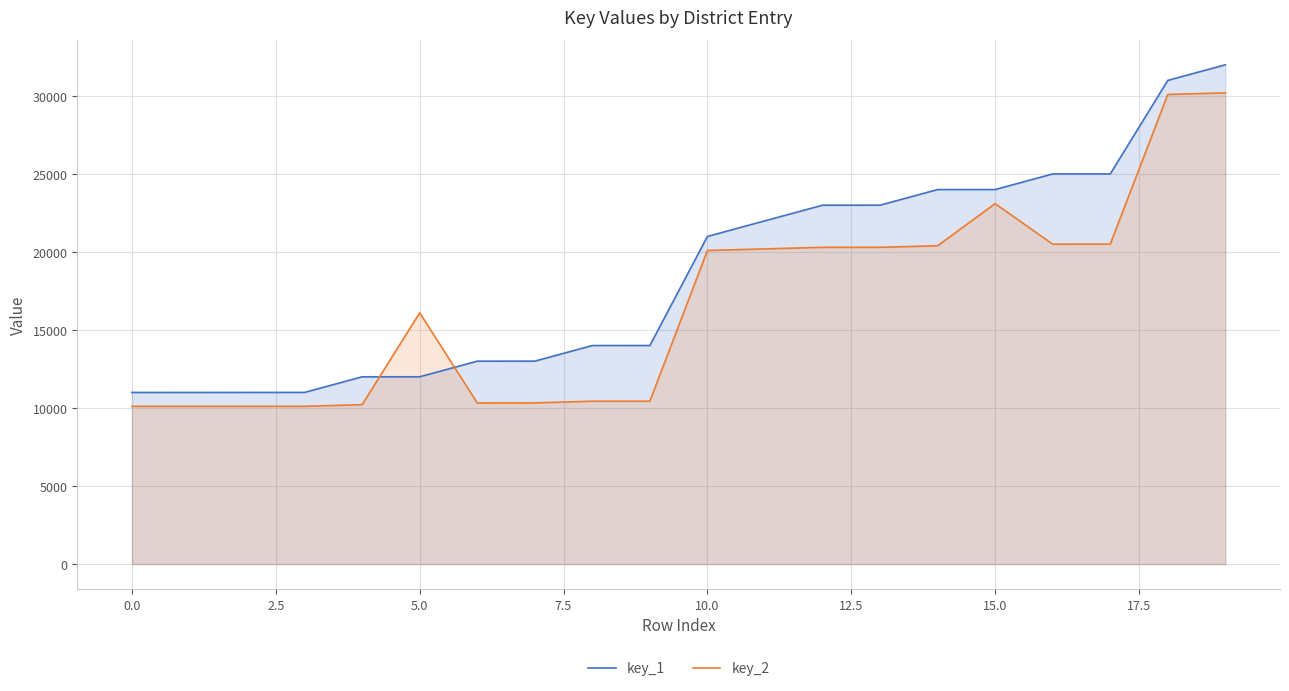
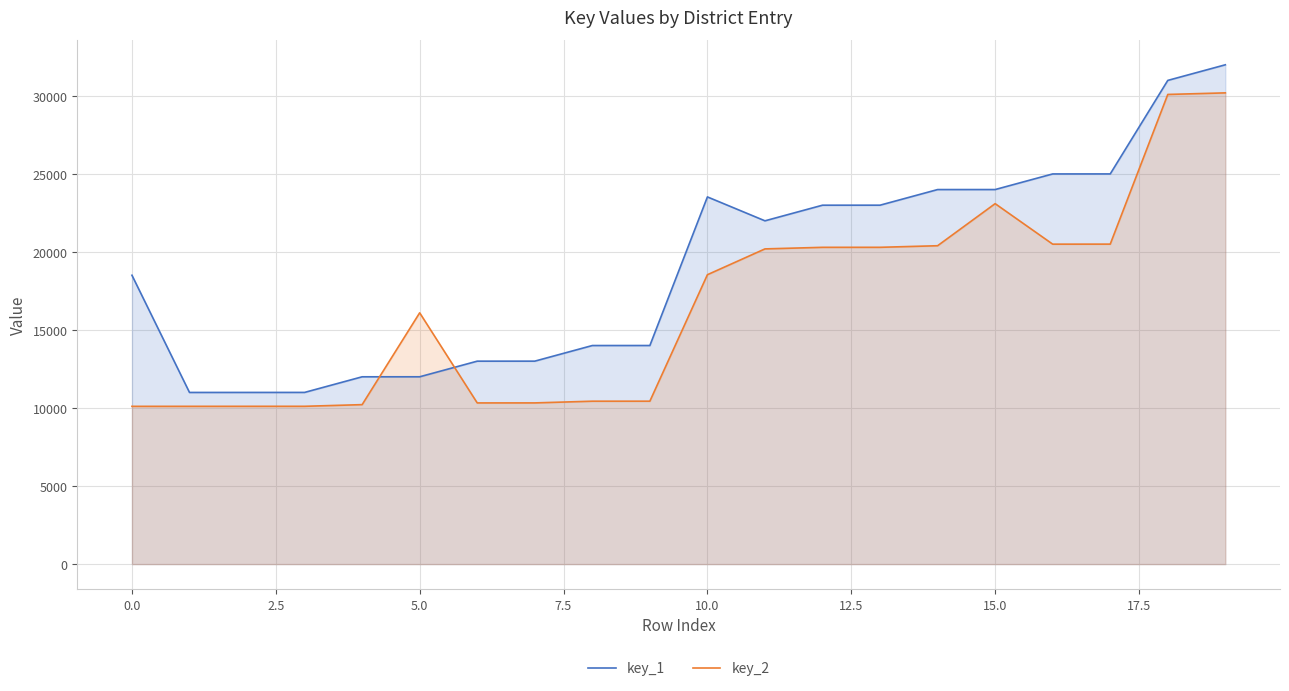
  {
    "key_1": {
-     "0.0": 11000,
+     "0.0": 18500,
      "5.0": 12000,
-     "10.0": 21000,
+     "10.0": 23500,
      "15.0": 24000
    },
    "key_2": {
      "0.0": 10100,
      "5.0": 16100,
-     "10.0": 20100,
+     "10.0": 18500,
      "15.0": 23100
    }
  }
